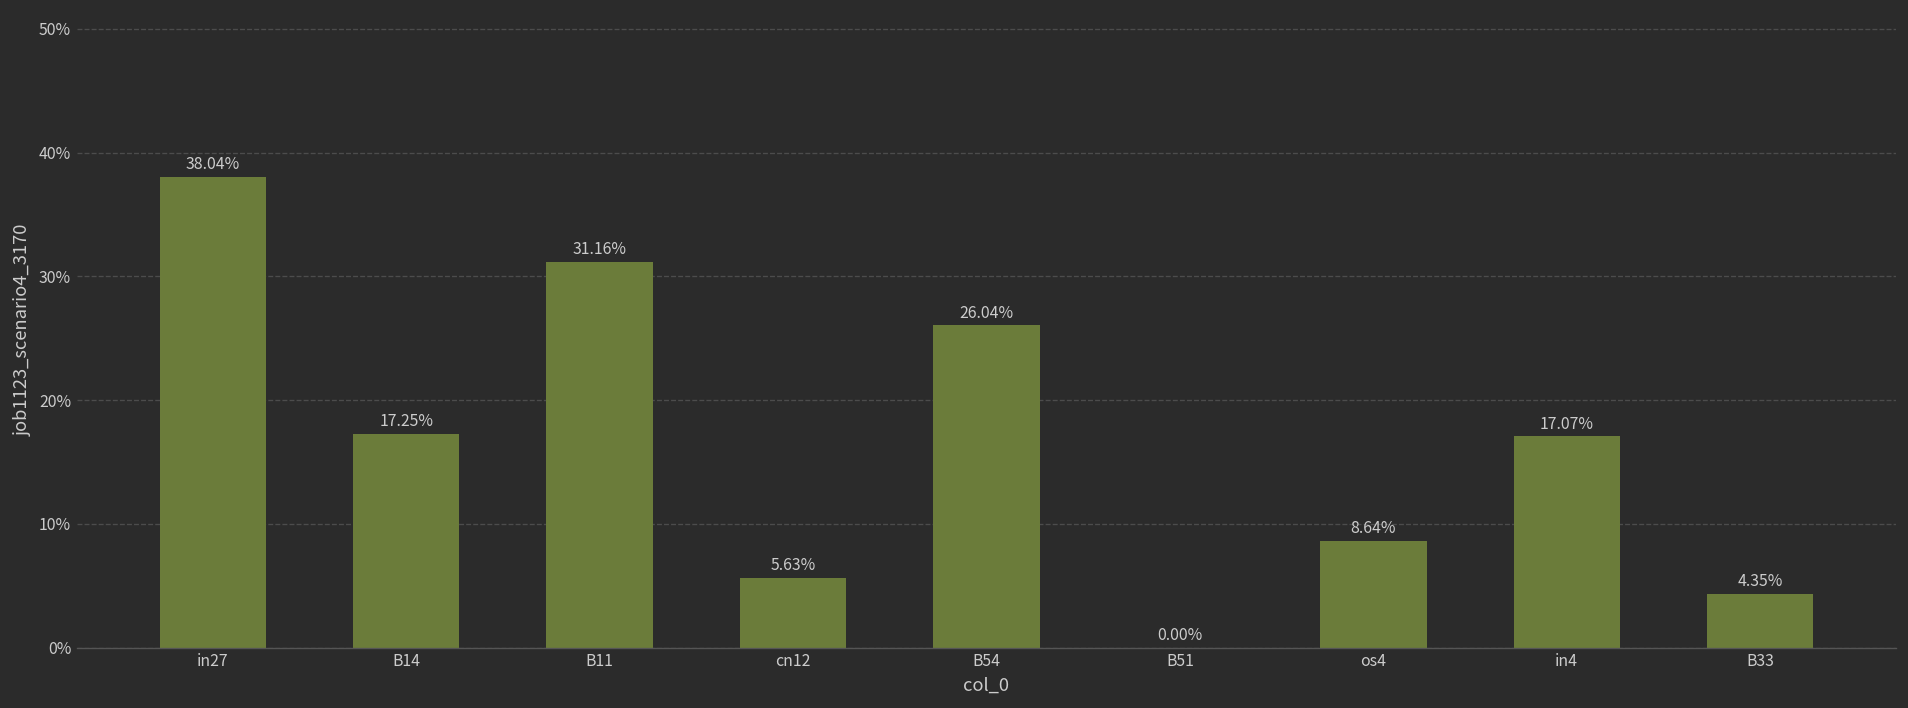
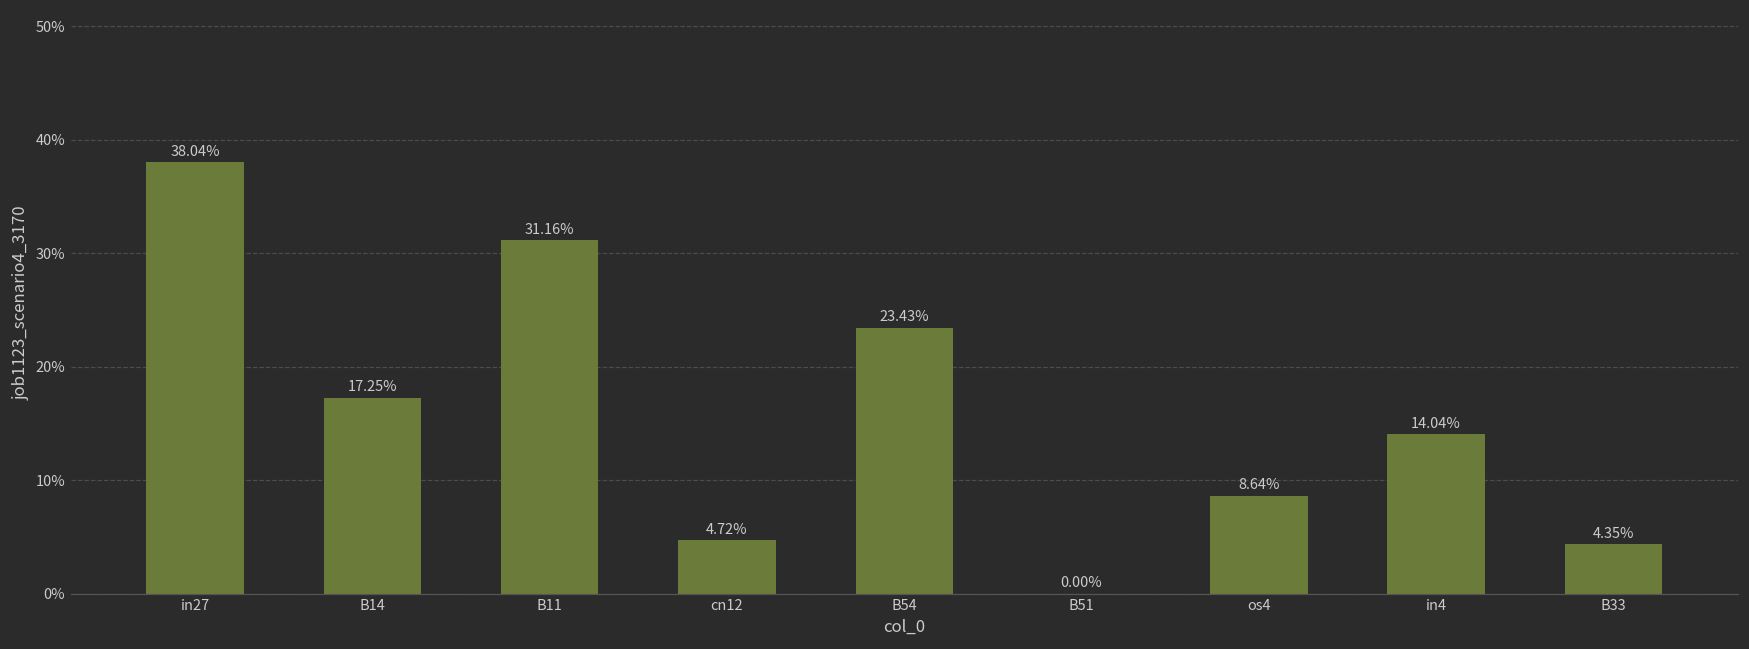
  {
    "in27": "38.04%",
    "B14": "17.25%",
    "B11": "31.16%",
-   "cn12": "5.63%",
-   "B54": "26.04%",
+   "cn12": "4.72%",
+   "B54": "23.43%",
    "B51": "0.00%",
    "os4": "8.64%",
-   "in4": "17.07%",
+   "in4": "14.04%",
    "B33": "4.35%"
  }
